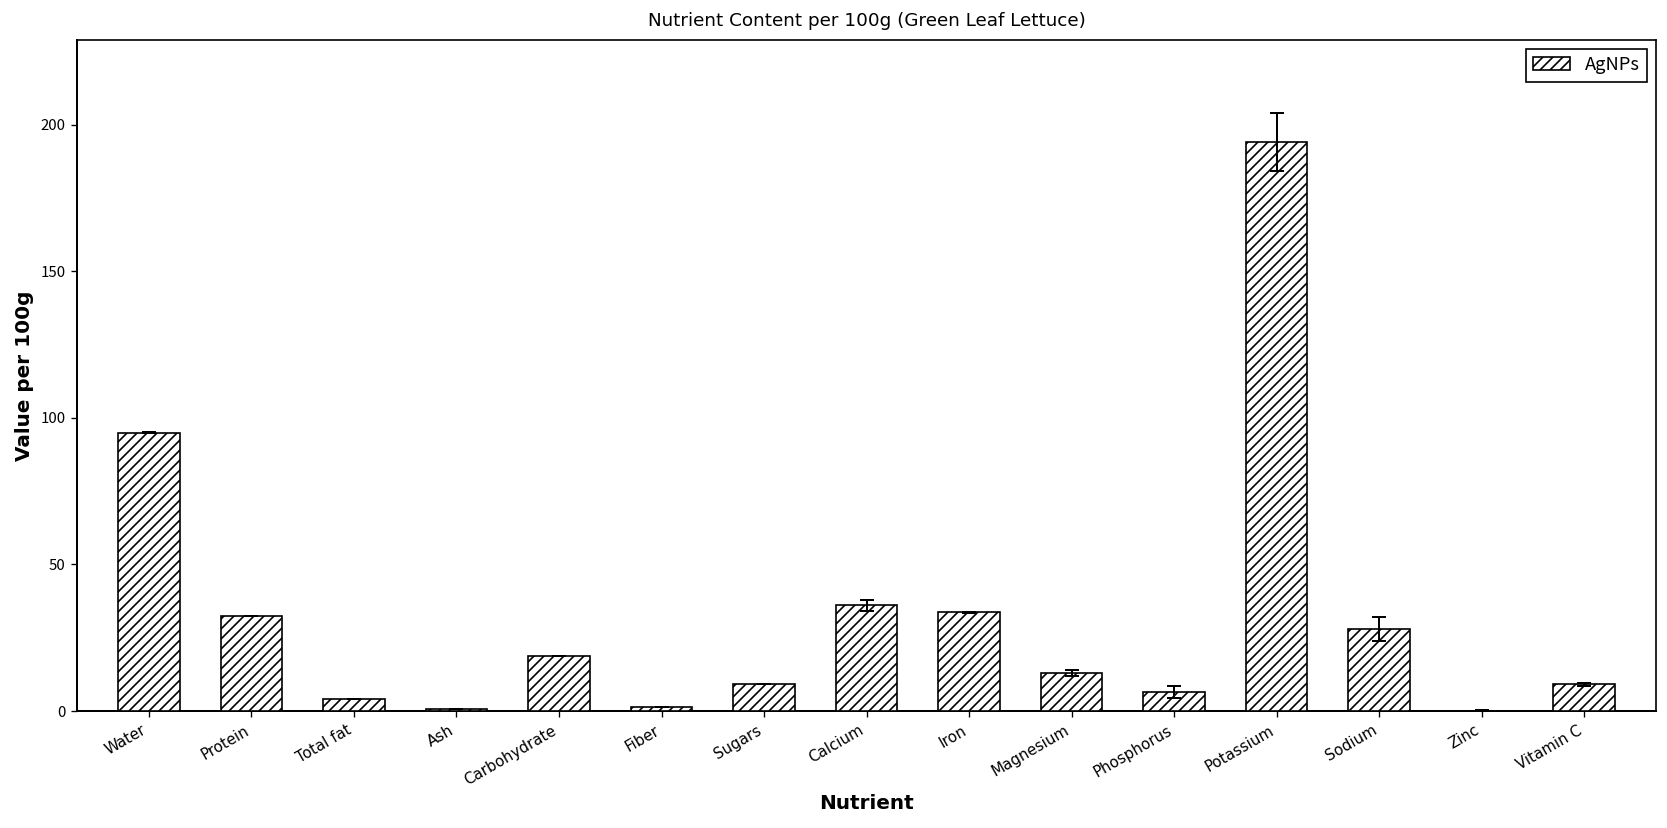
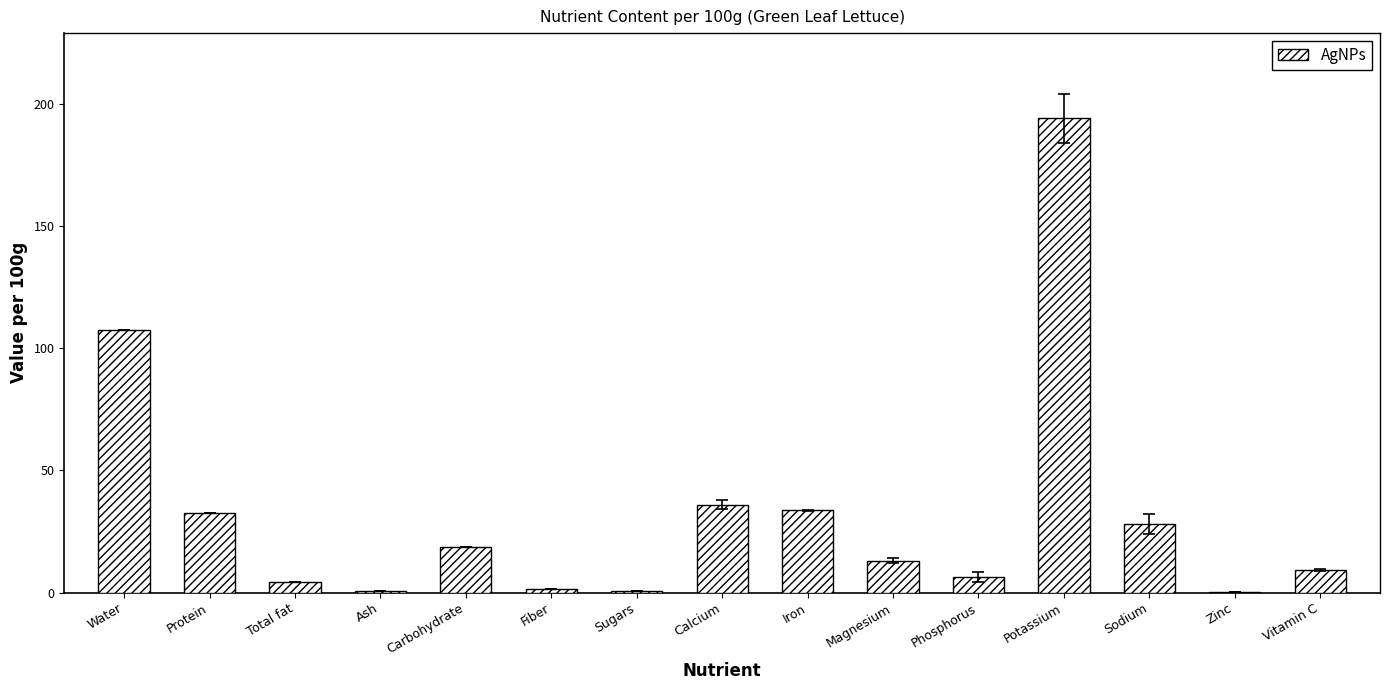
  {
    "AgNPs": {
-     "Water": 95,
+     "Water": 107,
      "Protein": 32,
      "Total fat": 4,
      "Carbohydrate": 19,
      "Fiber": 1,
-     "Sugars": 9,
+     "Sugars": 1,
      "Calcium": 36,
      "Iron": 34,
      "Magnesium": 13,
      "Phosphorus": 6,
      "Potassium": 194,
      "Sodium": 28,
      "Vitamin C": 9
    }
  }
